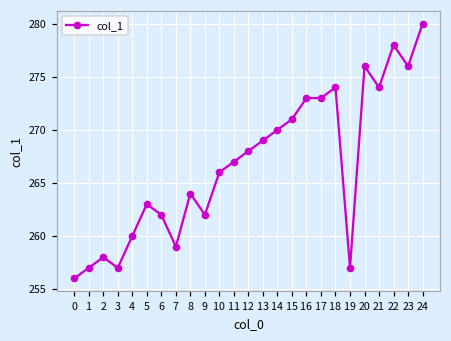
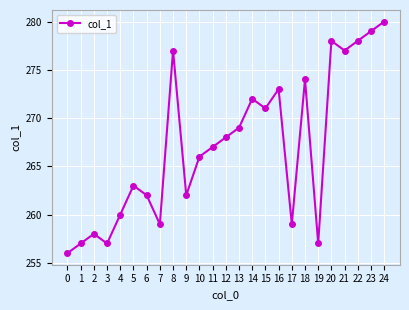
  {
    "0": 256,
    "1": 257,
    "2": 258,
    "3": 257,
    "4": 260,
    "5": 263,
    "6": 262,
    "7": 259,
-   "8": 264,
+   "8": 277,
    "9": 262,
    "10": 266,
    "11": 267,
    "12": 268,
    "13": 269,
-   "14": 270,
+   "14": 272,
    "15": 271,
    "16": 273,
-   "17": 273,
+   "17": 259,
    "18": 274,
    "19": 257,
-   "20": 276,
-   "21": 274,
+   "20": 278,
+   "21": 277,
    "22": 278,
-   "23": 276,
+   "23": 279,
    "24": 280
  }
